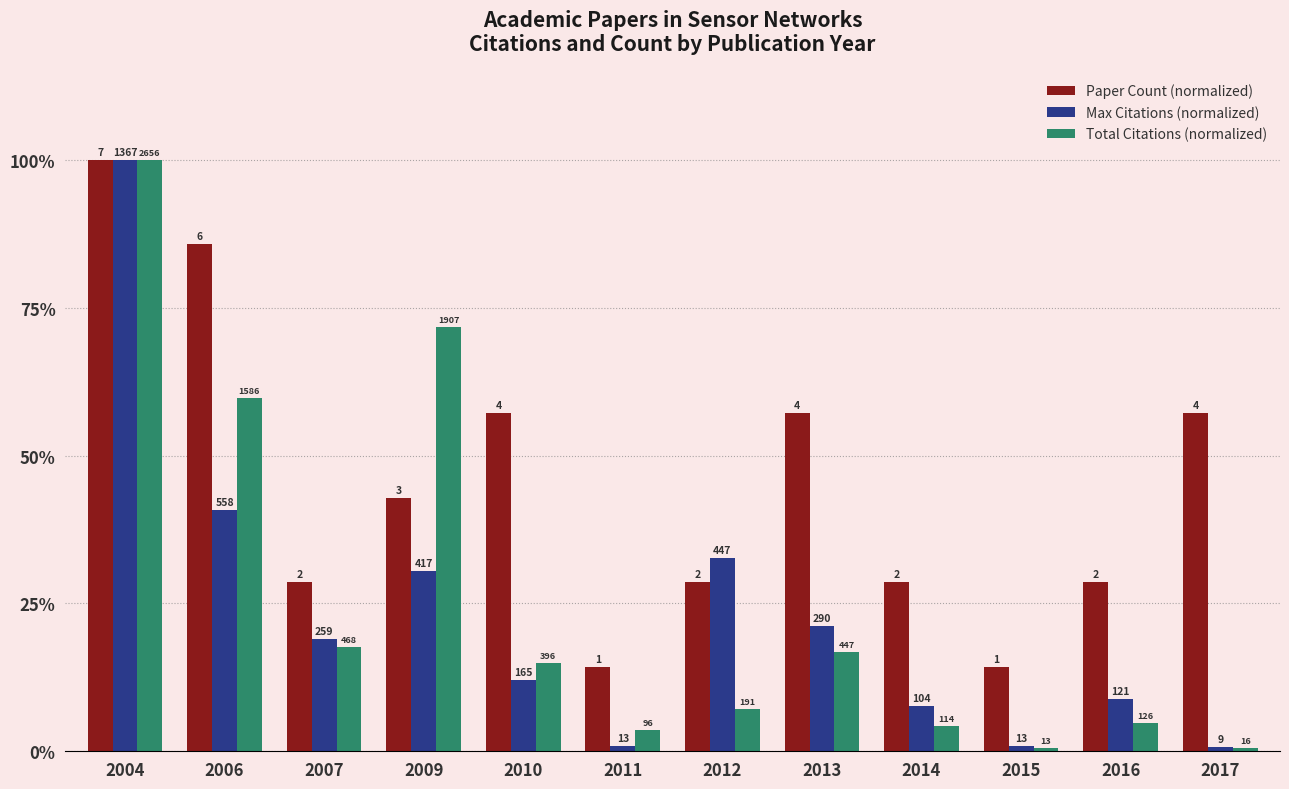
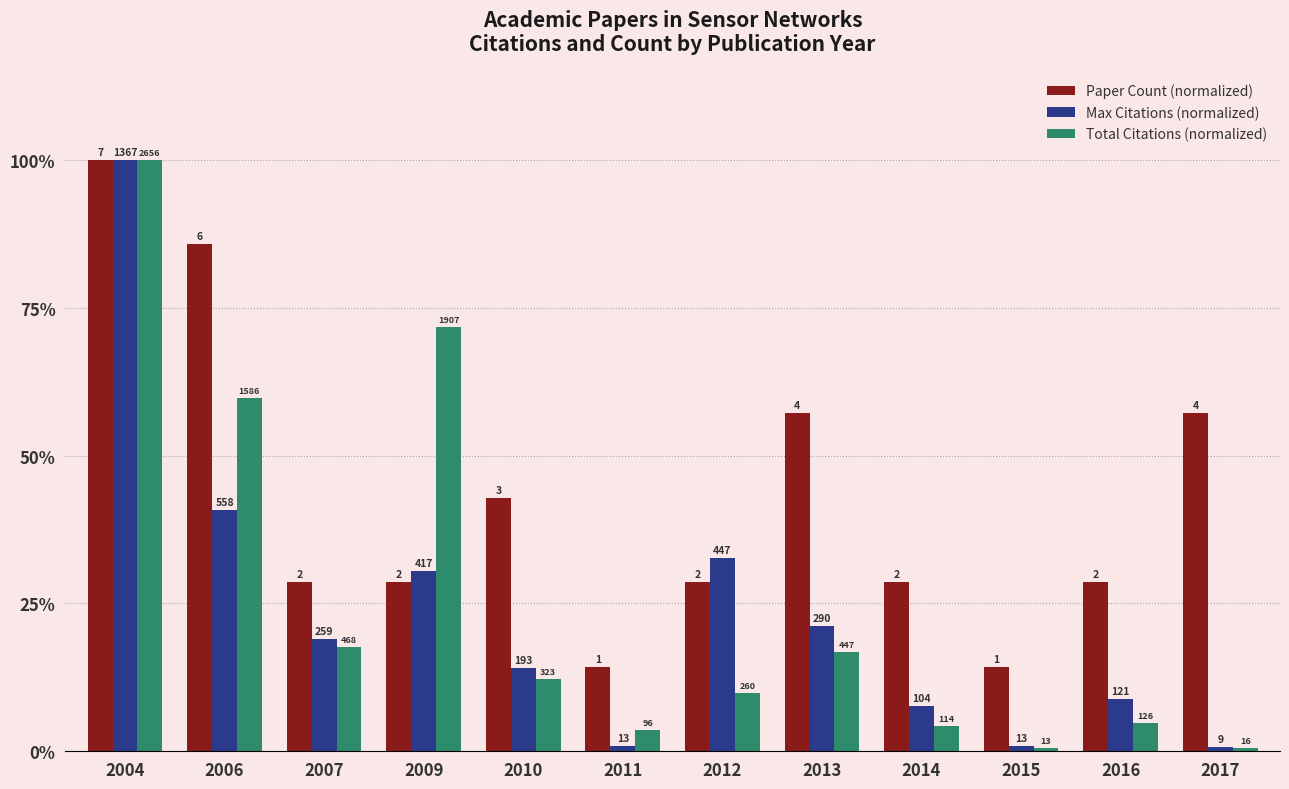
  {
    "Paper Count (normalized)": {
-     "2009": 3,
-     "2010": 4
+     "2009": 2,
+     "2010": 3
    },
    "Max Citations (normalized)": {
-     "2010": 165
+     "2010": 193
    },
    "Total Citations (normalized)": {
-     "2010": 396,
-     "2012": 191
+     "2010": 323,
+     "2012": 260
    }
  }
